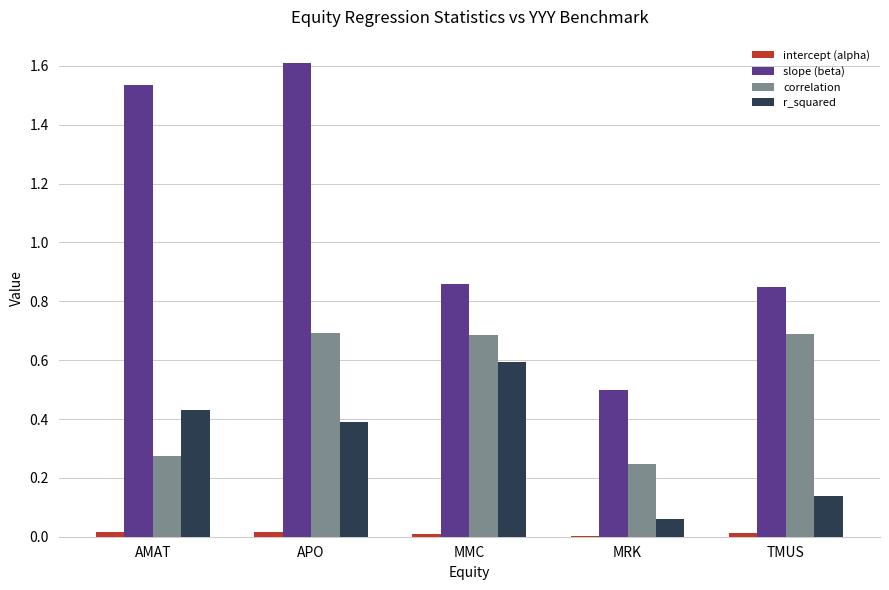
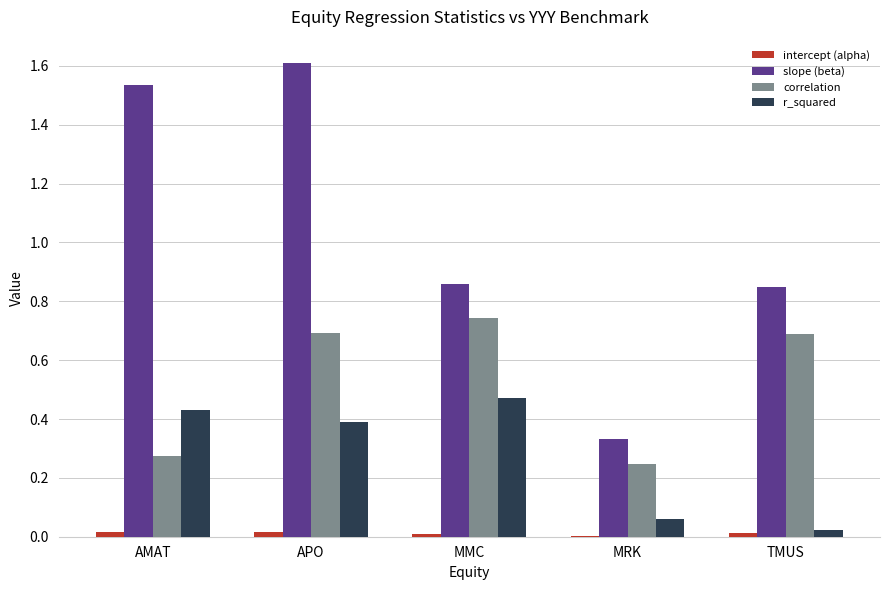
  {
    "intercept (alpha)": {
      "AMAT": 0.02,
      "APO": 0.02,
      "MMC": 0.01,
      "TMUS": 0.01
    },
    "slope (beta)": {
      "AMAT": 1.54,
      "APO": 1.61,
      "MMC": 0.86,
-     "MRK": 0.50,
+     "MRK": 0.33,
      "TMUS": 0.85
    },
    "correlation": {
      "AMAT": 0.28,
      "APO": 0.69,
-     "MMC": 0.69,
+     "MMC": 0.74,
      "MRK": 0.25,
      "TMUS": 0.69
    },
    "r_squared": {
      "AMAT": 0.43,
      "APO": 0.39,
-     "MMC": 0.59,
+     "MMC": 0.47,
      "MRK": 0.06,
-     "TMUS": 0.14
+     "TMUS": 0.02
    }
  }
